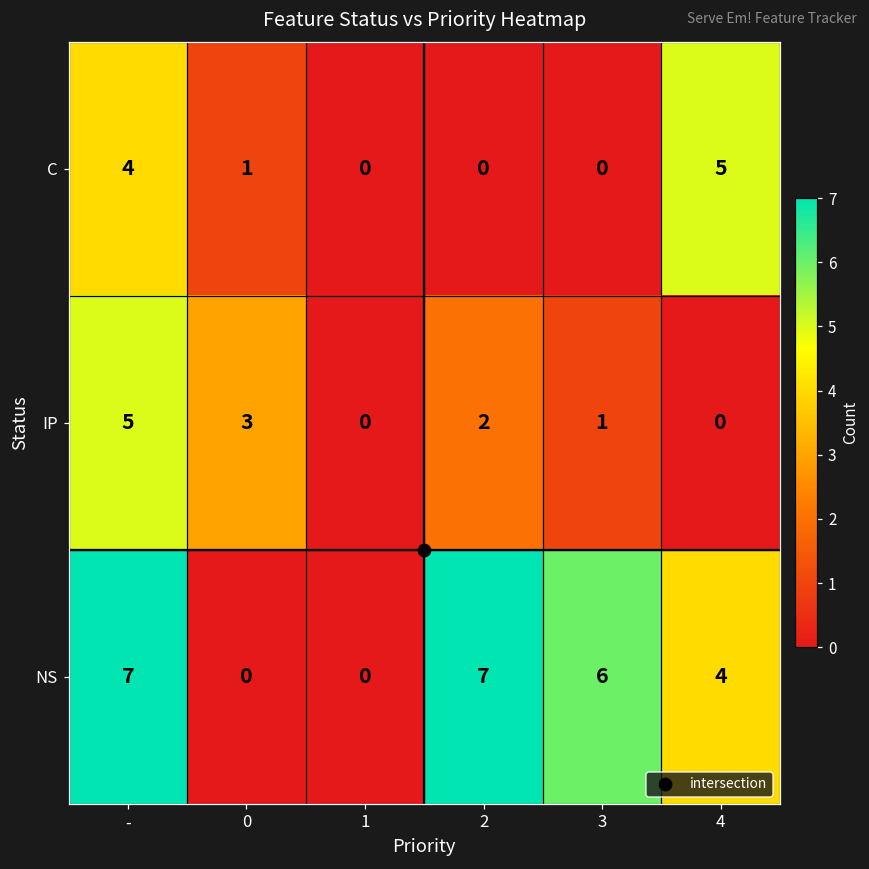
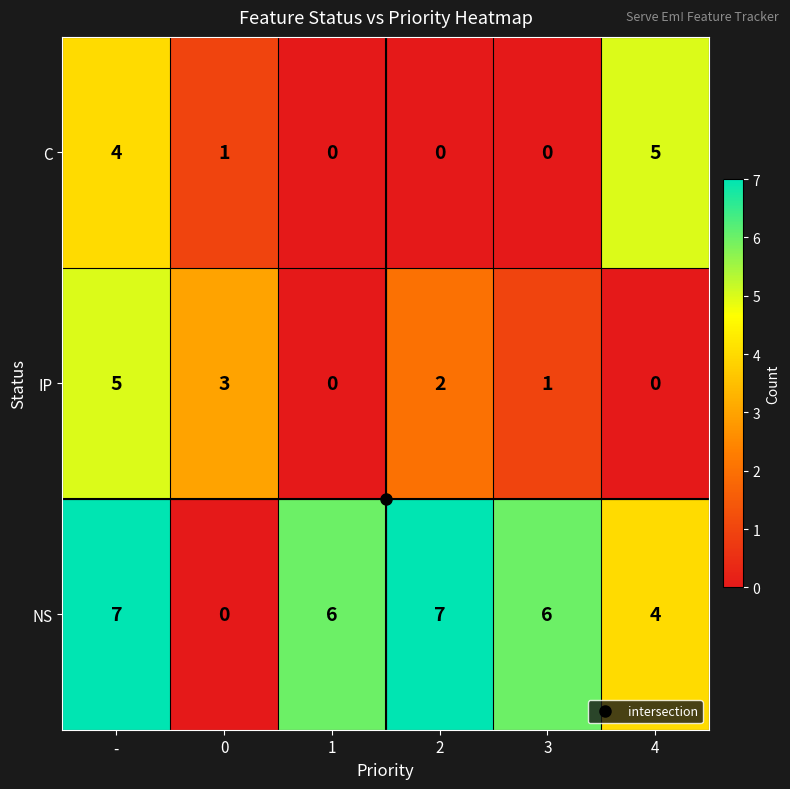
  {
    "C": {
      "-": 4,
      "0": 1,
      "1": 0,
      "2": 0,
      "3": 0,
      "4": 5
    },
    "IP": {
      "-": 5,
      "0": 3,
      "1": 0,
      "2": 2,
      "3": 1,
      "4": 0
    },
    "NS": {
      "-": 7,
      "0": 0,
-     "1": 0,
+     "1": 6,
      "2": 7,
      "3": 6,
      "4": 4
    }
  }
